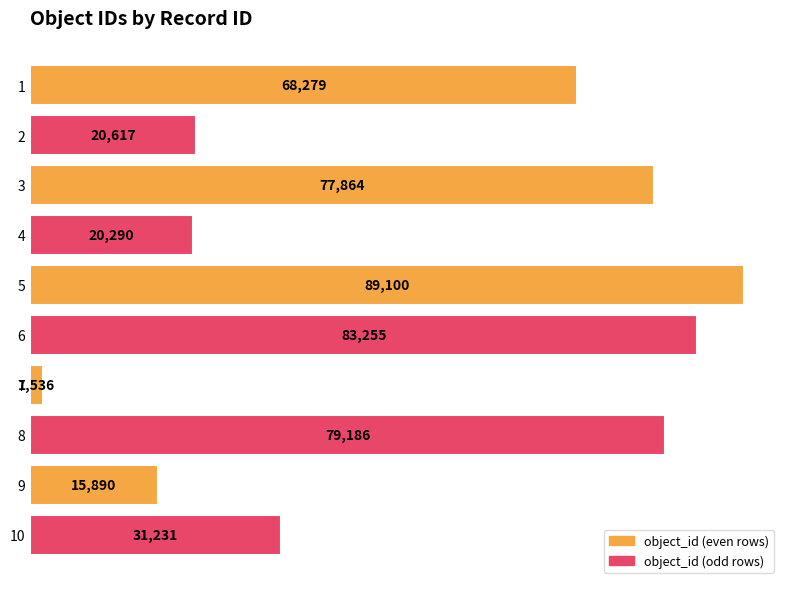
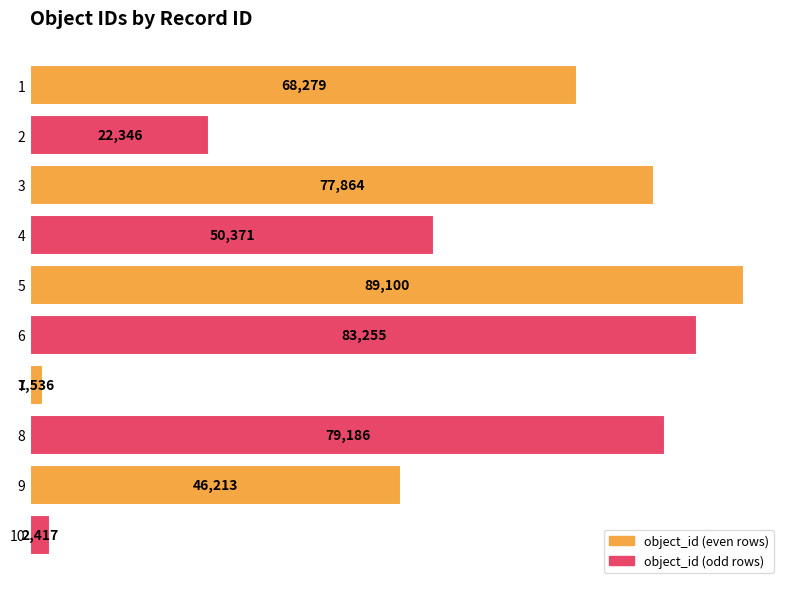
  {
    "1": "68,279",
-   "2": "20,617",
+   "2": "22,346",
    "3": "77,864",
-   "4": "20,290",
+   "4": "50,371",
    "5": "89,100",
    "6": "83,255",
    "7": "1,536",
    "8": "79,186",
-   "9": "15,890",
-   "10": "31,231"
+   "9": "46,213",
+   "10": "2,417"
  }
